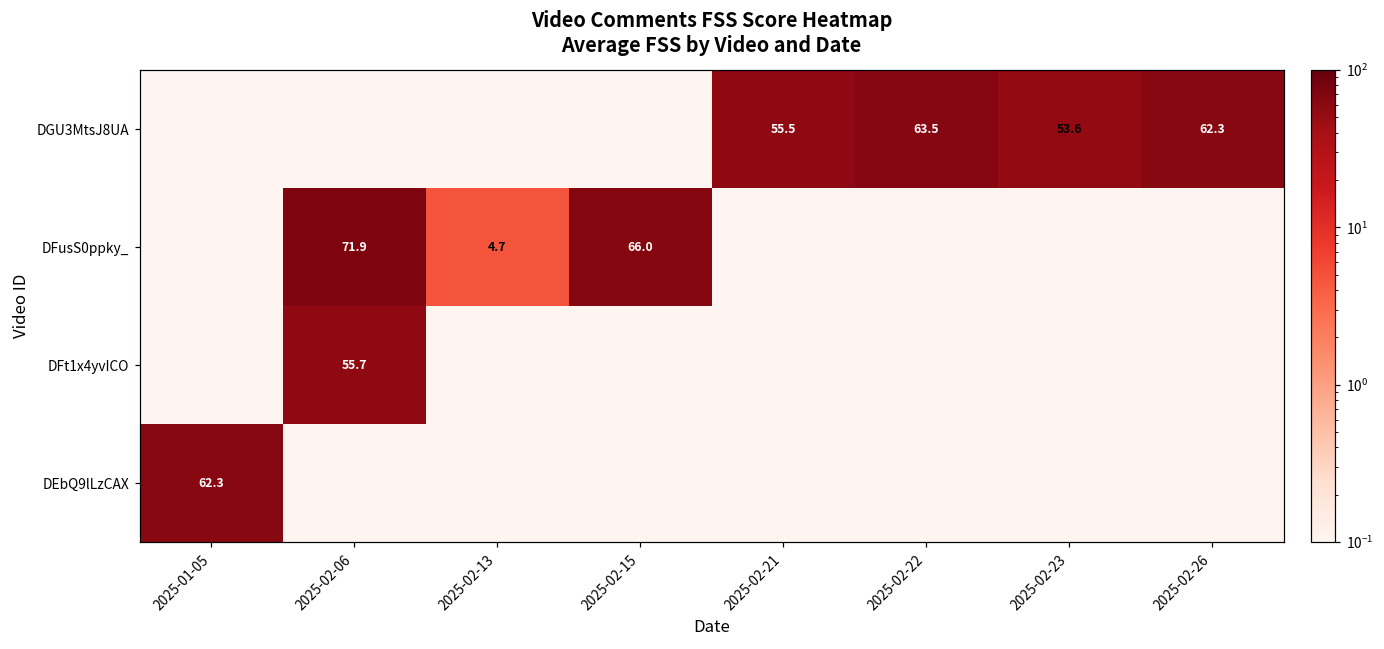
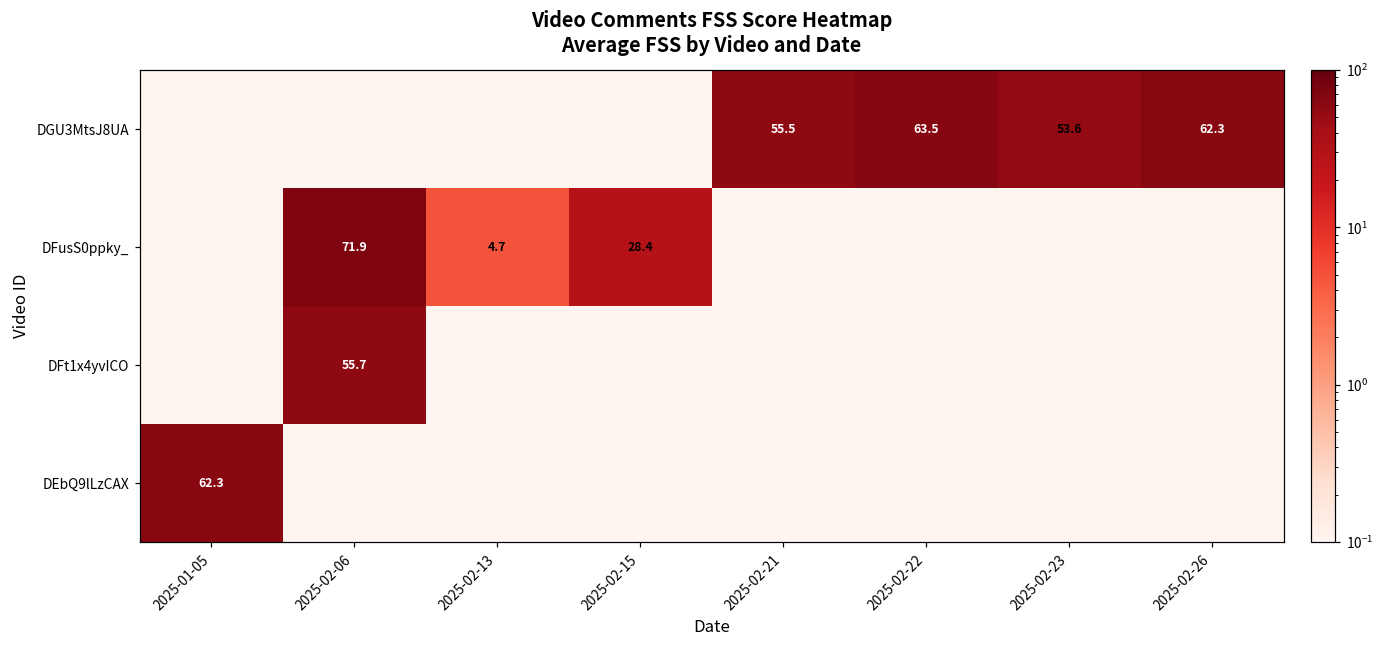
  {
    "DGU3MtsJ8UA": {
      "2025-02-21": 55.5,
      "2025-02-22": 63.5,
      "2025-02-23": 53.6,
      "2025-02-26": 62.3
    },
    "DFusS0ppky_": {
      "2025-02-06": 71.9,
      "2025-02-13": 4.7,
-     "2025-02-15": 66.0
+     "2025-02-15": 28.4
    },
    "DFt1x4yvICO": {
      "2025-02-06": 55.7
    },
    "DEbQ9lLzCAX": {
      "2025-01-05": 62.3
    }
  }
